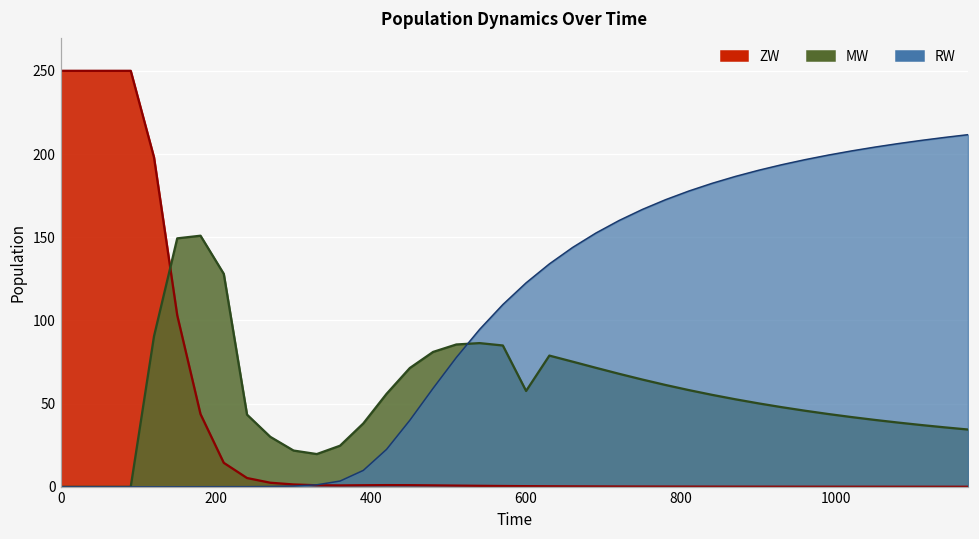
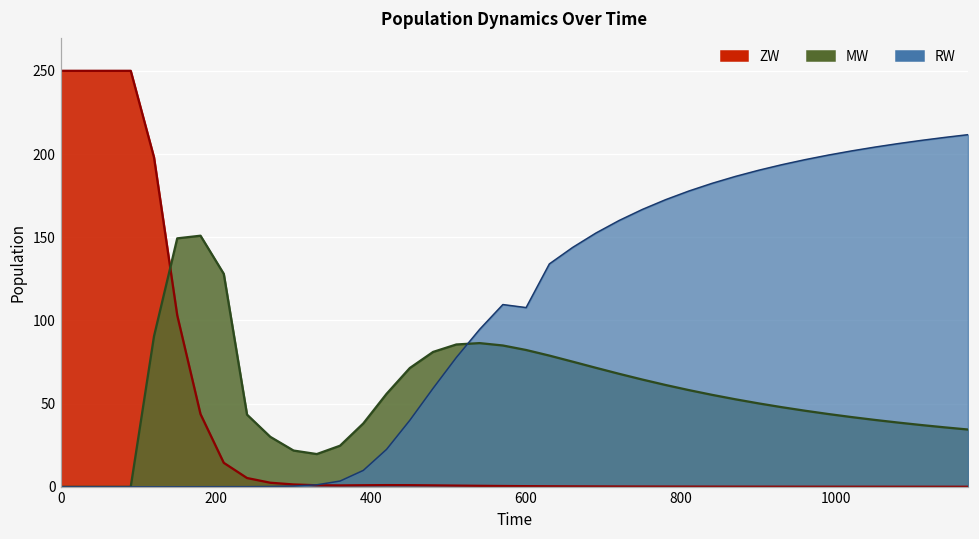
  {
    "ZW": {
      "0": 250,
      "600": 0
    },
    "MW": {
-     "600": 58
+     "600": 82
    },
    "RW": {
-     "600": 123
+     "600": 108
    }
  }
